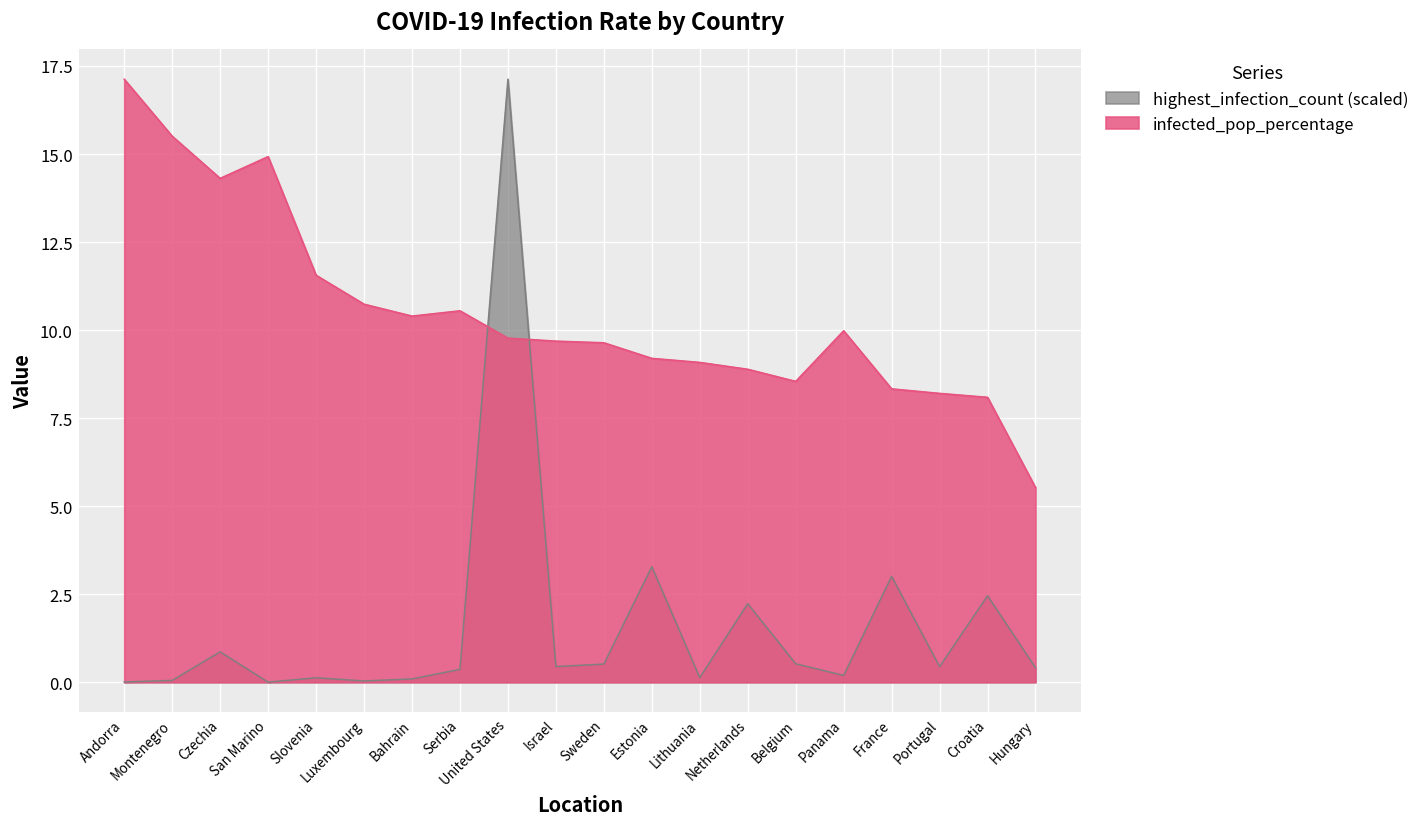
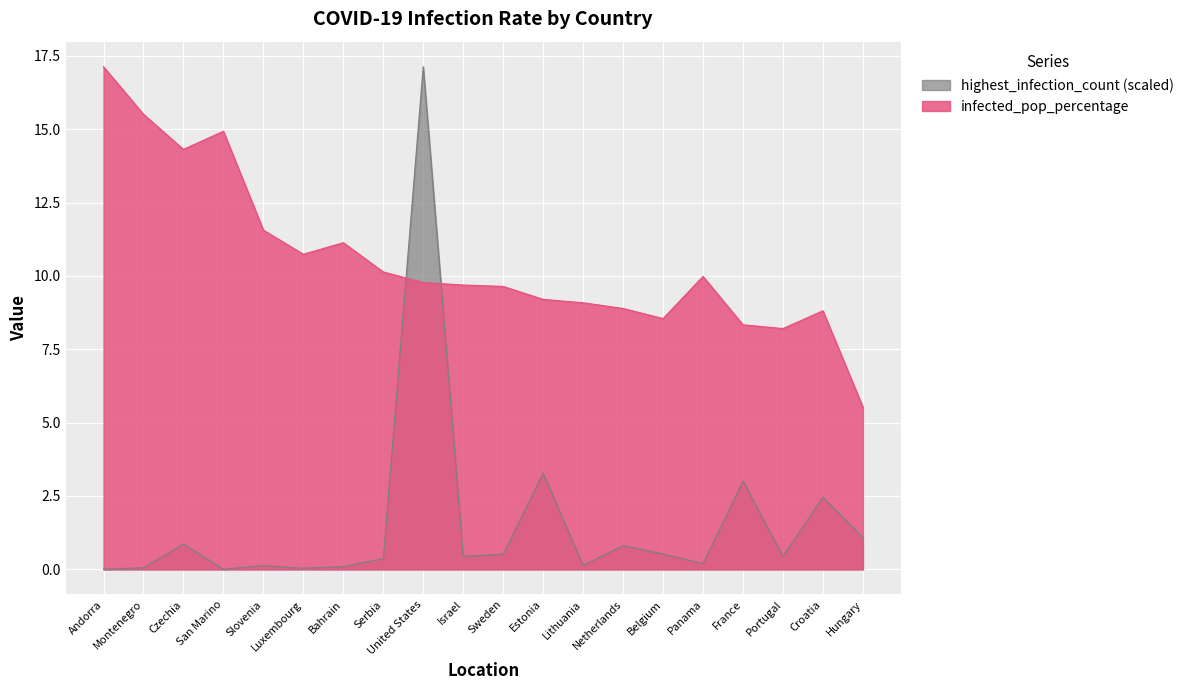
  {
    "highest_infection_count (scaled)": {
      "Andorra": 0.0,
      "Montenegro": 0.1,
      "Czechia": 0.9,
      "San Marino": 0.0,
      "Slovenia": 0.1,
      "Luxembourg": 0.0,
      "Bahrain": 0.1,
      "Serbia": 0.4,
      "United States": 17.1,
      "Israel": 0.4,
      "Sweden": 0.5,
      "Estonia": 3.3,
      "Lithuania": 0.1,
-     "Netherlands": 2.2,
+     "Netherlands": 0.8,
      "Belgium": 0.5,
      "Panama": 0.2,
      "France": 3.0,
      "Portugal": 0.4,
      "Croatia": 2.5,
-     "Hungary": 0.4
+     "Hungary": 1.1
    },
    "infected_pop_percentage": {
      "Andorra": 17.1,
      "Montenegro": 15.5,
      "Czechia": 14.3,
      "San Marino": 14.9,
      "Slovenia": 11.6,
      "Luxembourg": 10.7,
-     "Bahrain": 10.4,
-     "Serbia": 10.5,
+     "Bahrain": 11.1,
+     "Serbia": 10.1,
      "United States": 9.8,
      "Israel": 9.7,
      "Sweden": 9.6,
      "Estonia": 9.2,
      "Lithuania": 9.1,
      "Netherlands": 8.9,
      "Belgium": 8.5,
      "Panama": 10.0,
      "France": 8.3,
      "Portugal": 8.2,
-     "Croatia": 8.1,
+     "Croatia": 8.8,
      "Hungary": 5.5
    }
  }
